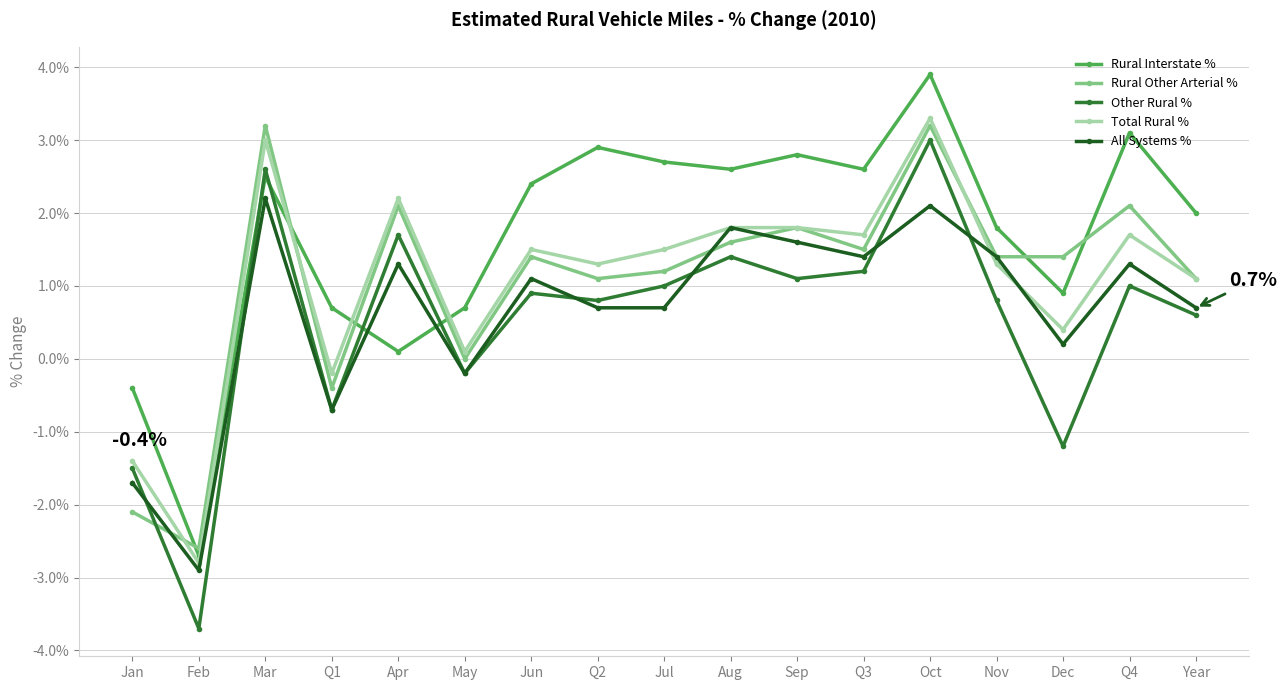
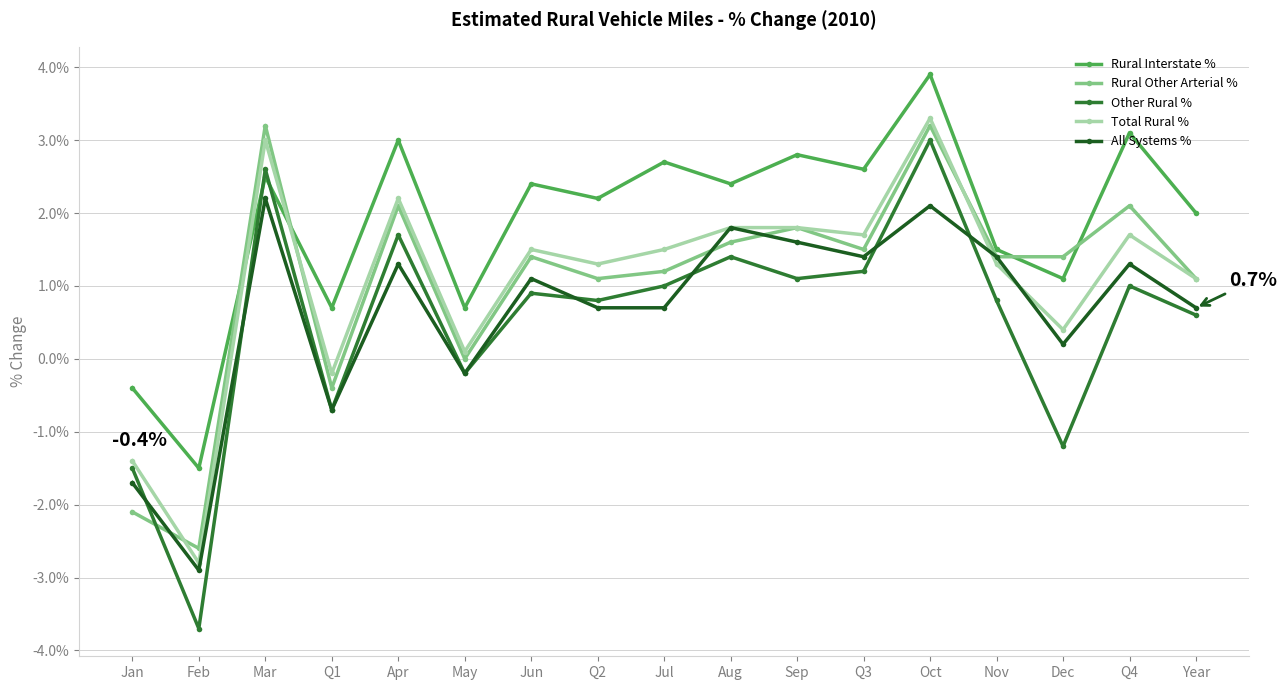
  {
    "Rural Interstate %": {
      "Jan": "-0.4%",
-     "Feb": "-2.7%",
+     "Feb": "-1.5%",
      "Mar": "2.5%",
      "Q1": "0.7%",
-     "Apr": "0.1%",
+     "Apr": "3.0%",
      "May": "0.7%",
      "Jun": "2.4%",
-     "Q2": "2.9%",
+     "Q2": "2.2%",
      "Jul": "2.7%",
-     "Aug": "2.6%",
+     "Aug": "2.4%",
      "Sep": "2.8%",
      "Q3": "2.6%",
      "Oct": "3.9%",
-     "Nov": "1.8%",
-     "Dec": "0.9%",
+     "Nov": "1.5%",
+     "Dec": "1.1%",
      "Q4": "3.1%",
      "Year": "2.0%"
    }
  }
